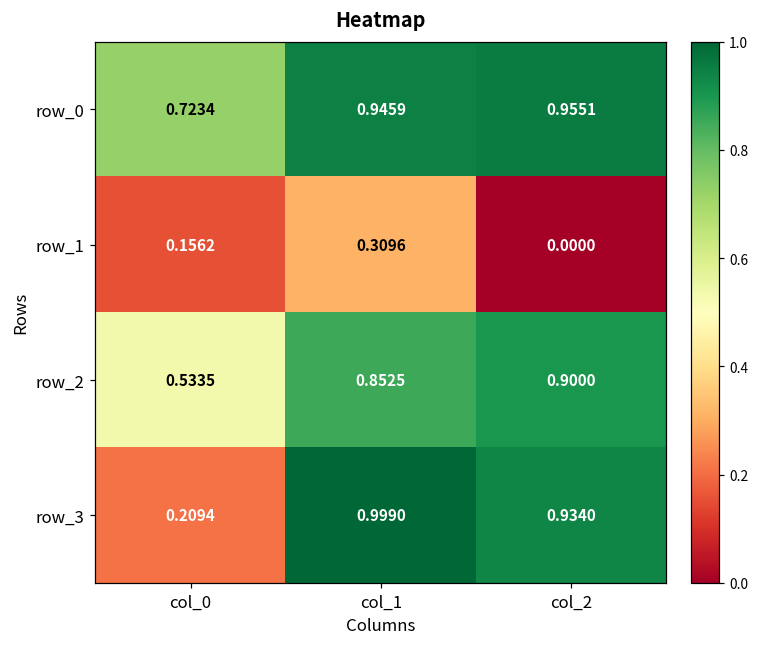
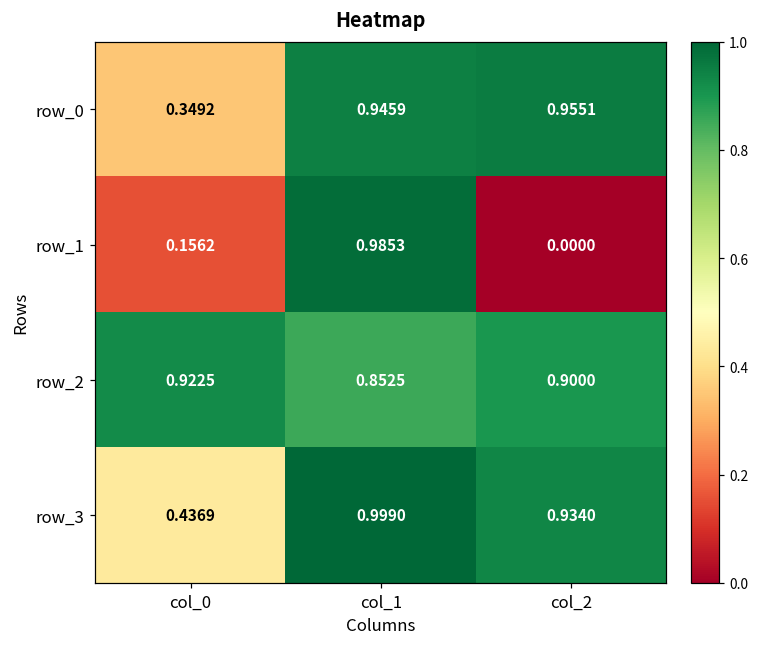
  {
    "row_0": {
-     "col_0": 0.7234,
+     "col_0": 0.3492,
      "col_1": 0.9459,
      "col_2": 0.9551
    },
    "row_1": {
      "col_0": 0.1562,
-     "col_1": 0.3096,
+     "col_1": 0.9853,
      "col_2": 0.0000
    },
    "row_2": {
-     "col_0": 0.5335,
+     "col_0": 0.9225,
      "col_1": 0.8525,
      "col_2": 0.9000
    },
    "row_3": {
-     "col_0": 0.2094,
+     "col_0": 0.4369,
      "col_1": 0.9990,
      "col_2": 0.9340
    }
  }
